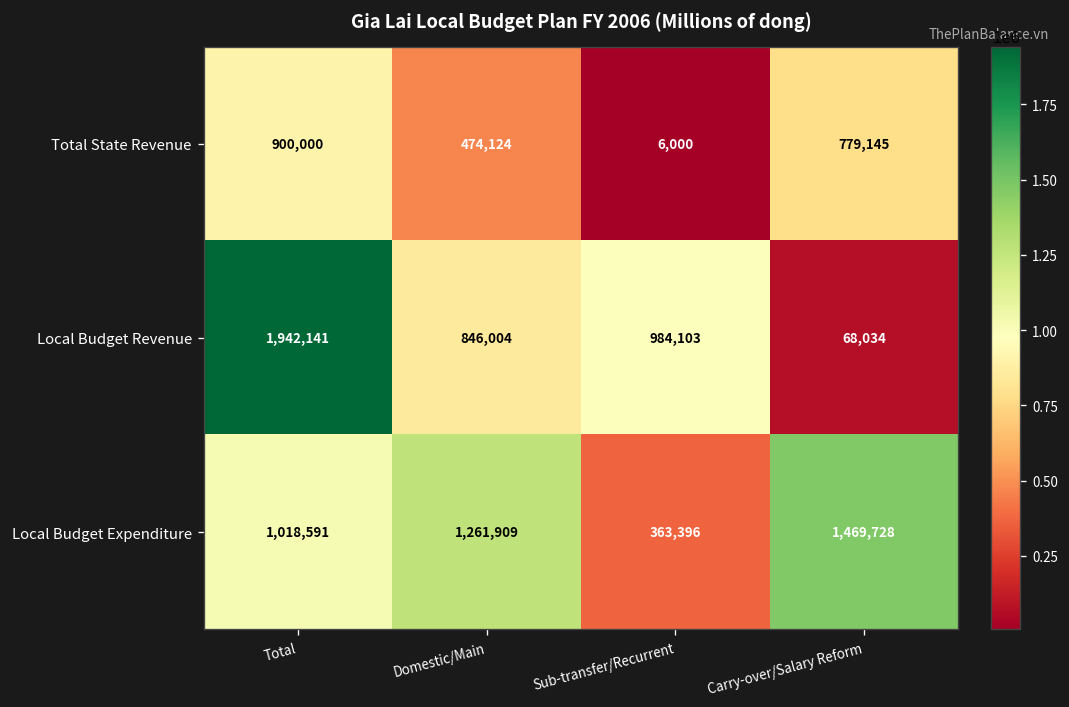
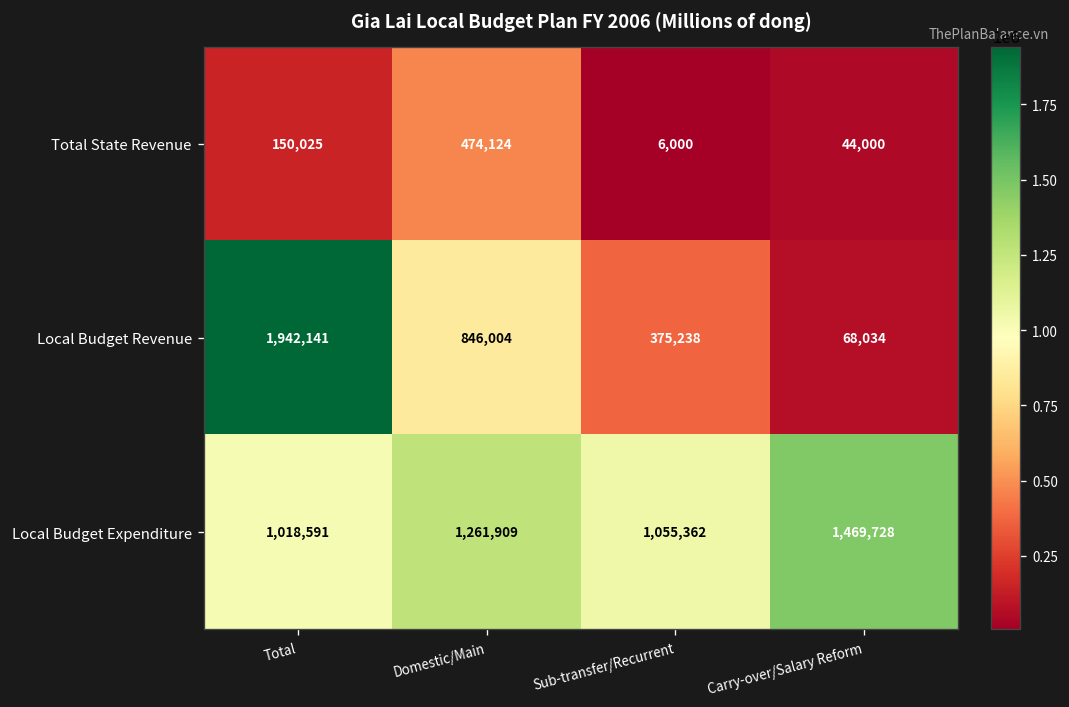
  {
    "Total State Revenue": {
-     "Total": "900,000",
+     "Total": "150,025",
      "Domestic/Main": "474,124",
      "Sub-transfer/Recurrent": "6,000",
-     "Carry-over/Salary Reform": "779,145"
+     "Carry-over/Salary Reform": "44,000"
    },
    "Local Budget Revenue": {
      "Total": "1,942,141",
      "Domestic/Main": "846,004",
-     "Sub-transfer/Recurrent": "984,103",
+     "Sub-transfer/Recurrent": "375,238",
      "Carry-over/Salary Reform": "68,034"
    },
    "Local Budget Expenditure": {
      "Total": "1,018,591",
      "Domestic/Main": "1,261,909",
-     "Sub-transfer/Recurrent": "363,396",
+     "Sub-transfer/Recurrent": "1,055,362",
      "Carry-over/Salary Reform": "1,469,728"
    }
  }
